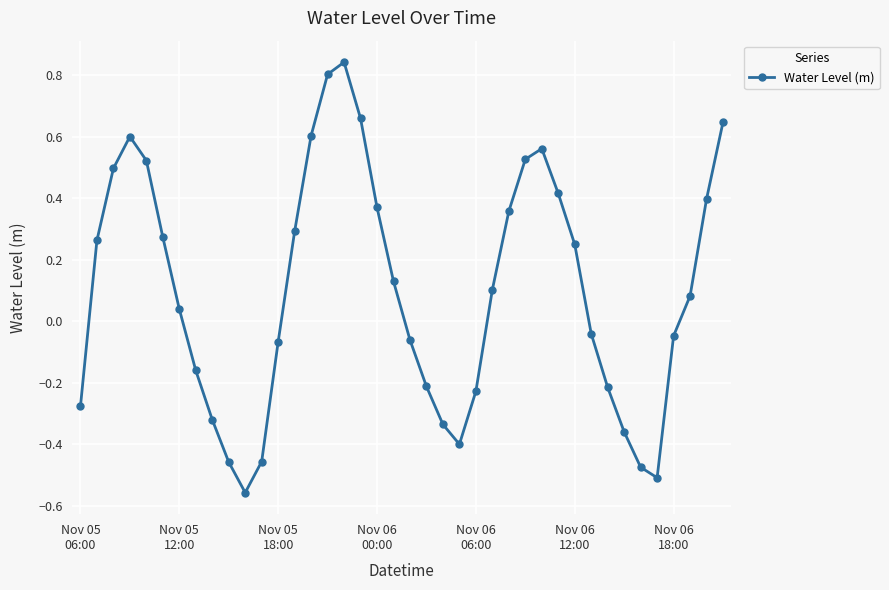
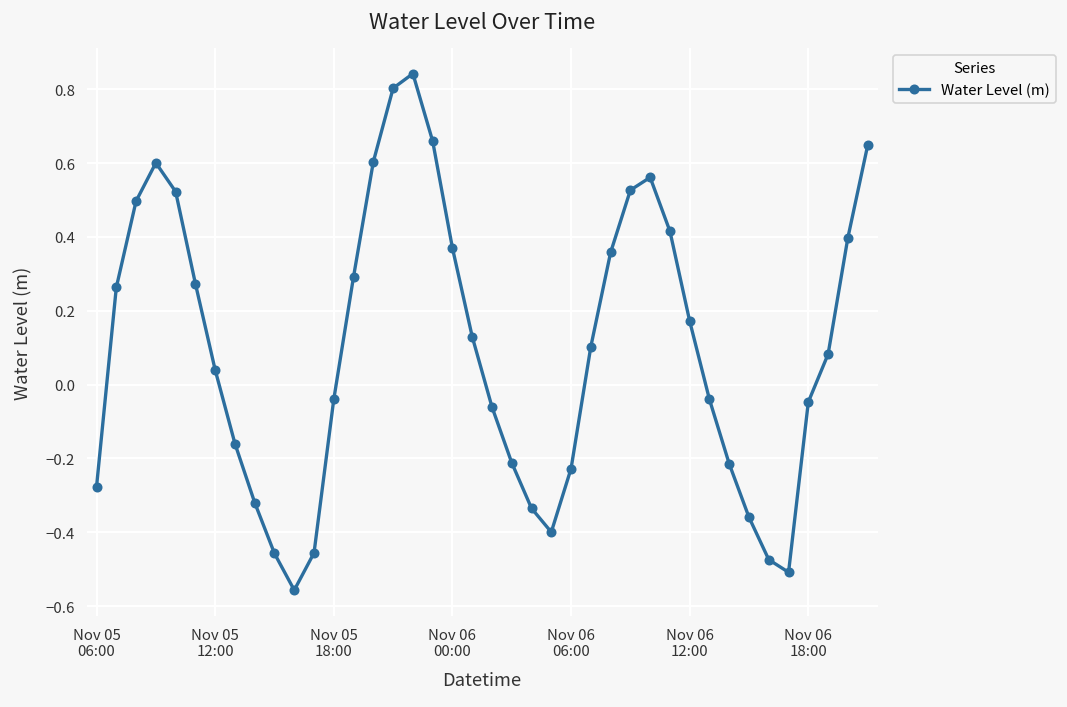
  {
    "Nov 05 06:00": -0.28,
    "Nov 05 12:00": 0.04,
-   "Nov 05 18:00": -0.07,
+   "Nov 05 18:00": -0.04,
    "Nov 06 00:00": 0.37,
    "Nov 06 06:00": -0.23,
-   "Nov 06 12:00": 0.25,
+   "Nov 06 12:00": 0.17,
    "Nov 06 18:00": -0.05
  }
